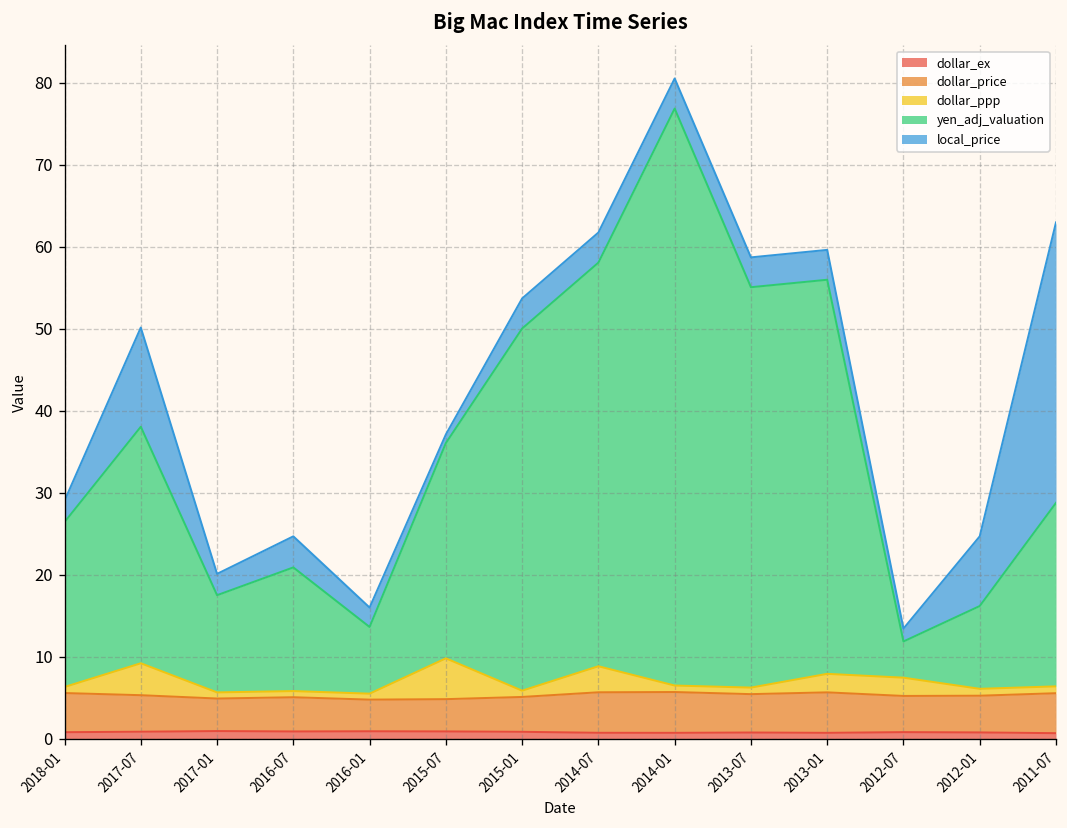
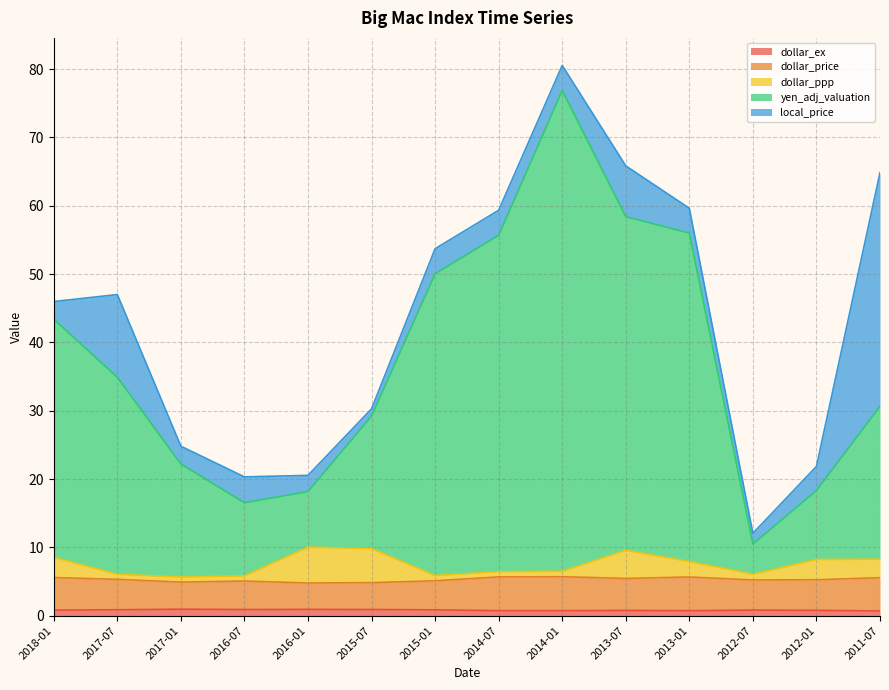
  {
    "dollar_ppp": {
-     "2018-01": 1,
-     "2017-07": 4,
+     "2018-01": 3,
+     "2017-07": 1,
      "2017-01": 1,
      "2016-07": 1,
-     "2016-01": 1,
+     "2016-01": 5,
      "2015-07": 5,
      "2015-01": 1,
-     "2014-07": 3,
+     "2014-07": 1,
      "2014-01": 1,
-     "2013-07": 1,
+     "2013-07": 4,
      "2013-01": 2,
-     "2012-07": 2,
-     "2012-01": 1,
-     "2011-07": 1
+     "2012-07": 1,
+     "2012-01": 3,
+     "2011-07": 3
    },
    "yen_adj_valuation": {
-     "2018-01": 20,
+     "2018-01": 35,
      "2017-07": 29,
-     "2017-01": 12,
-     "2016-07": 15,
+     "2017-01": 17,
+     "2016-07": 11,
      "2016-01": 8,
-     "2015-07": 26,
+     "2015-07": 19,
      "2015-01": 44,
      "2014-07": 49,
      "2014-01": 70,
      "2013-07": 49,
      "2013-01": 48,
      "2012-07": 4,
      "2012-01": 10,
      "2011-07": 22
    },
    "local_price": {
      "2018-01": 3,
      "2017-07": 12,
      "2017-01": 3,
      "2016-07": 4,
      "2016-01": 2,
      "2015-07": 1,
      "2015-01": 4,
      "2014-07": 4,
      "2014-01": 4,
-     "2013-07": 4,
+     "2013-07": 7,
      "2013-01": 4,
      "2012-07": 2,
-     "2012-01": 9,
+     "2012-01": 4,
      "2011-07": 34
    }
  }
